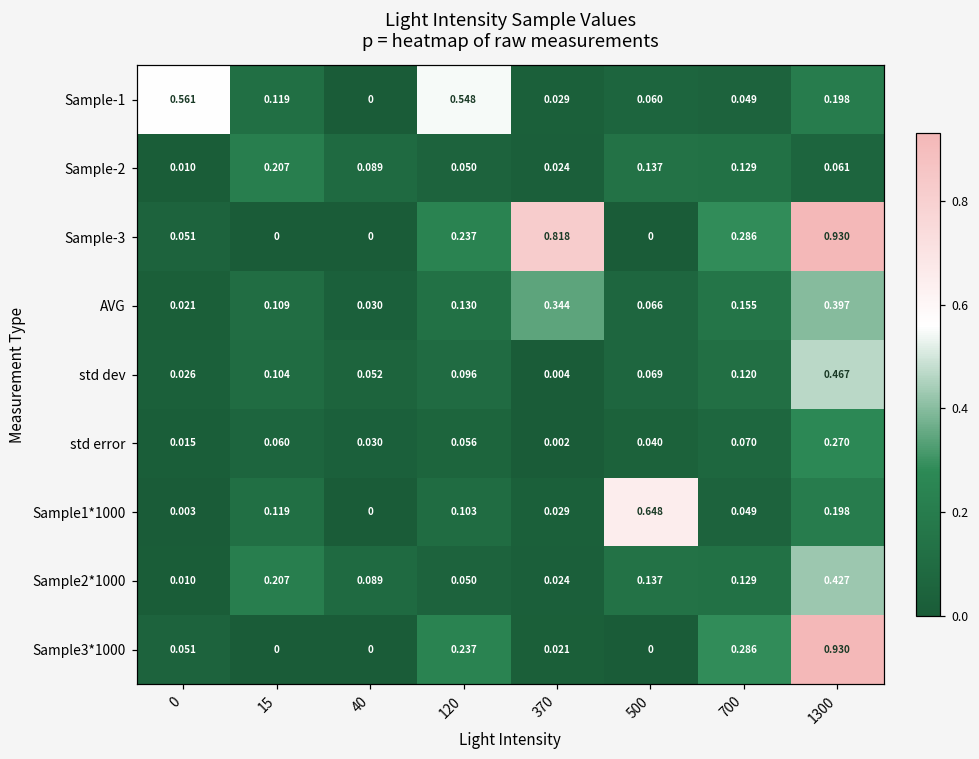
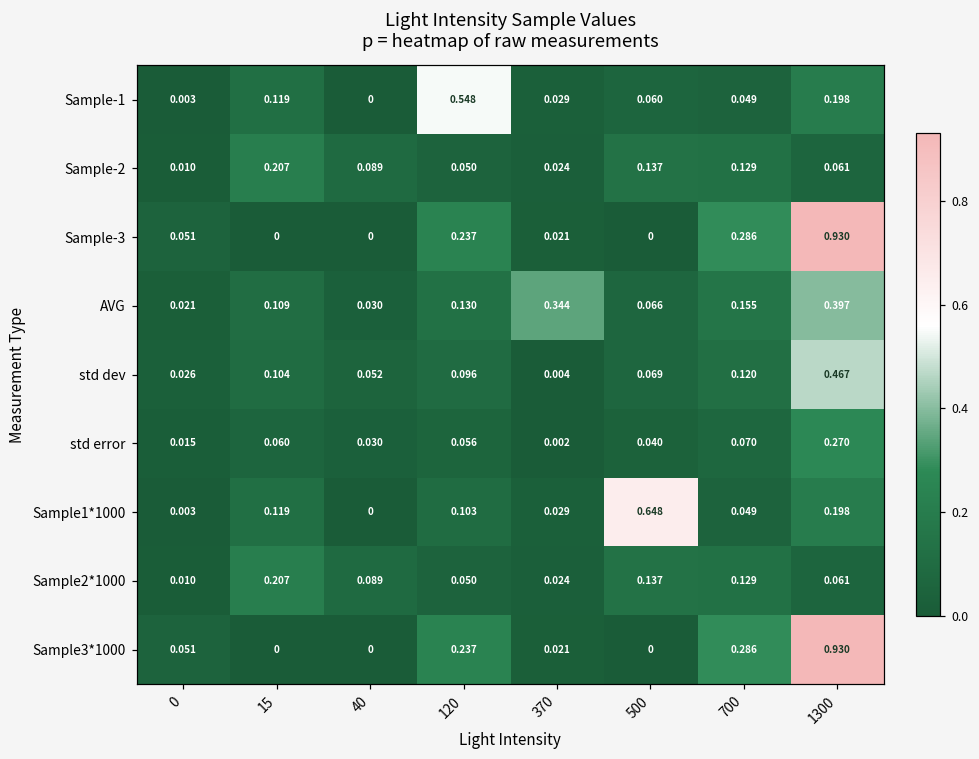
  {
    "Sample-1": {
-     "0": 0.561,
+     "0": 0.003,
      "15": 0.119,
      "40": 0,
      "120": 0.548,
      "370": 0.029,
      "500": 0.060,
      "700": 0.049,
      "1300": 0.198
    },
    "Sample-2": {
      "0": 0.010,
      "15": 0.207,
      "40": 0.089,
      "120": 0.050,
      "370": 0.024,
      "500": 0.137,
      "700": 0.129,
      "1300": 0.061
    },
    "Sample-3": {
      "0": 0.051,
      "15": 0,
      "40": 0,
      "120": 0.237,
-     "370": 0.818,
+     "370": 0.021,
      "500": 0,
      "700": 0.286,
      "1300": 0.930
    },
    "AVG": {
      "0": 0.021,
      "15": 0.109,
      "40": 0.030,
      "120": 0.130,
      "370": 0.344,
      "500": 0.066,
      "700": 0.155,
      "1300": 0.397
    },
    "std dev": {
      "0": 0.026,
      "15": 0.104,
      "40": 0.052,
      "120": 0.096,
      "370": 0.004,
      "500": 0.069,
      "700": 0.120,
      "1300": 0.467
    },
    "std error": {
      "0": 0.015,
      "15": 0.060,
      "40": 0.030,
      "120": 0.056,
      "370": 0.002,
      "500": 0.040,
      "700": 0.070,
      "1300": 0.270
    },
    "Sample1*1000": {
      "0": 0.003,
      "15": 0.119,
      "40": 0,
      "120": 0.103,
      "370": 0.029,
      "500": 0.648,
      "700": 0.049,
      "1300": 0.198
    },
    "Sample2*1000": {
      "0": 0.010,
      "15": 0.207,
      "40": 0.089,
      "120": 0.050,
      "370": 0.024,
      "500": 0.137,
      "700": 0.129,
-     "1300": 0.427
+     "1300": 0.061
    },
    "Sample3*1000": {
      "0": 0.051,
      "15": 0,
      "40": 0,
      "120": 0.237,
      "370": 0.021,
      "500": 0,
      "700": 0.286,
      "1300": 0.930
    }
  }
